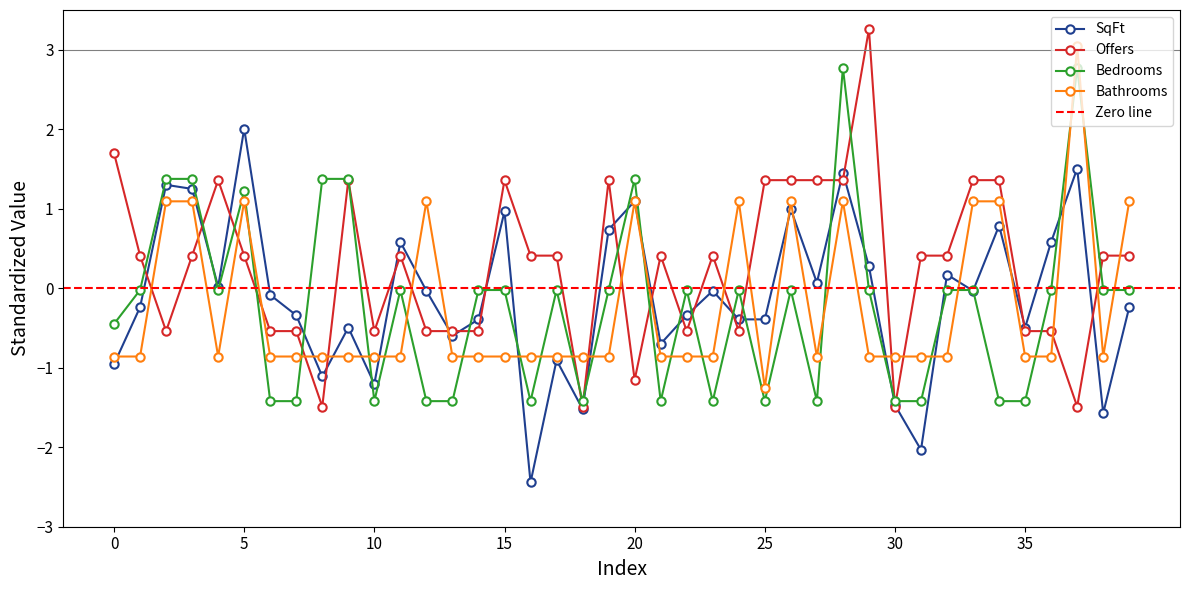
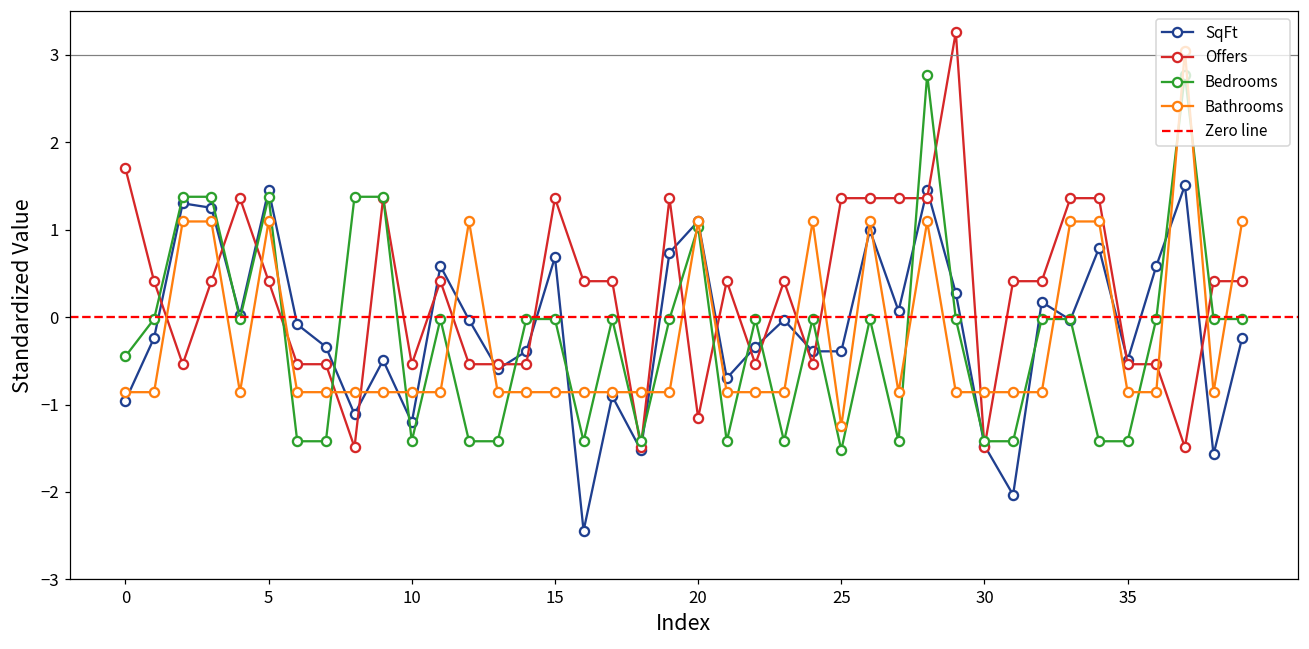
  {
    "SqFt": {
      "0": -1.0,
-     "5": 2.0,
+     "5": 1.5,
      "10": -1.2,
-     "15": 1.0,
+     "15": 0.7,
      "25": -0.4,
      "35": -0.5
    },
    "Offers": {
      "0": 1.7,
      "5": 0.4,
      "10": -0.5,
      "15": 1.4,
      "20": -1.2,
      "25": 1.4,
      "35": -0.5
    },
    "Bedrooms": {
      "0": -0.4,
-     "5": 1.2,
+     "5": 1.4,
      "10": -1.4,
      "15": 0.0,
-     "20": 1.4,
-     "25": -1.4,
+     "20": 1.0,
+     "25": -1.5,
      "30": -1.4,
      "35": -1.4
    },
    "Bathrooms": {
      "0": -0.9,
      "5": 1.1,
      "10": -0.9,
      "15": -0.9,
      "25": -1.2,
      "30": -0.9,
      "35": -0.9
    }
  }
